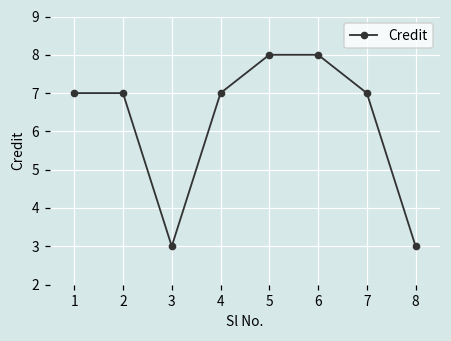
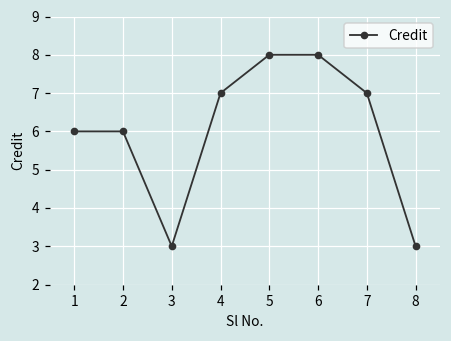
  {
-   "1": 7,
-   "2": 7,
+   "1": 6,
+   "2": 6,
    "3": 3,
    "4": 7,
    "5": 8,
    "6": 8,
    "7": 7,
    "8": 3
  }
